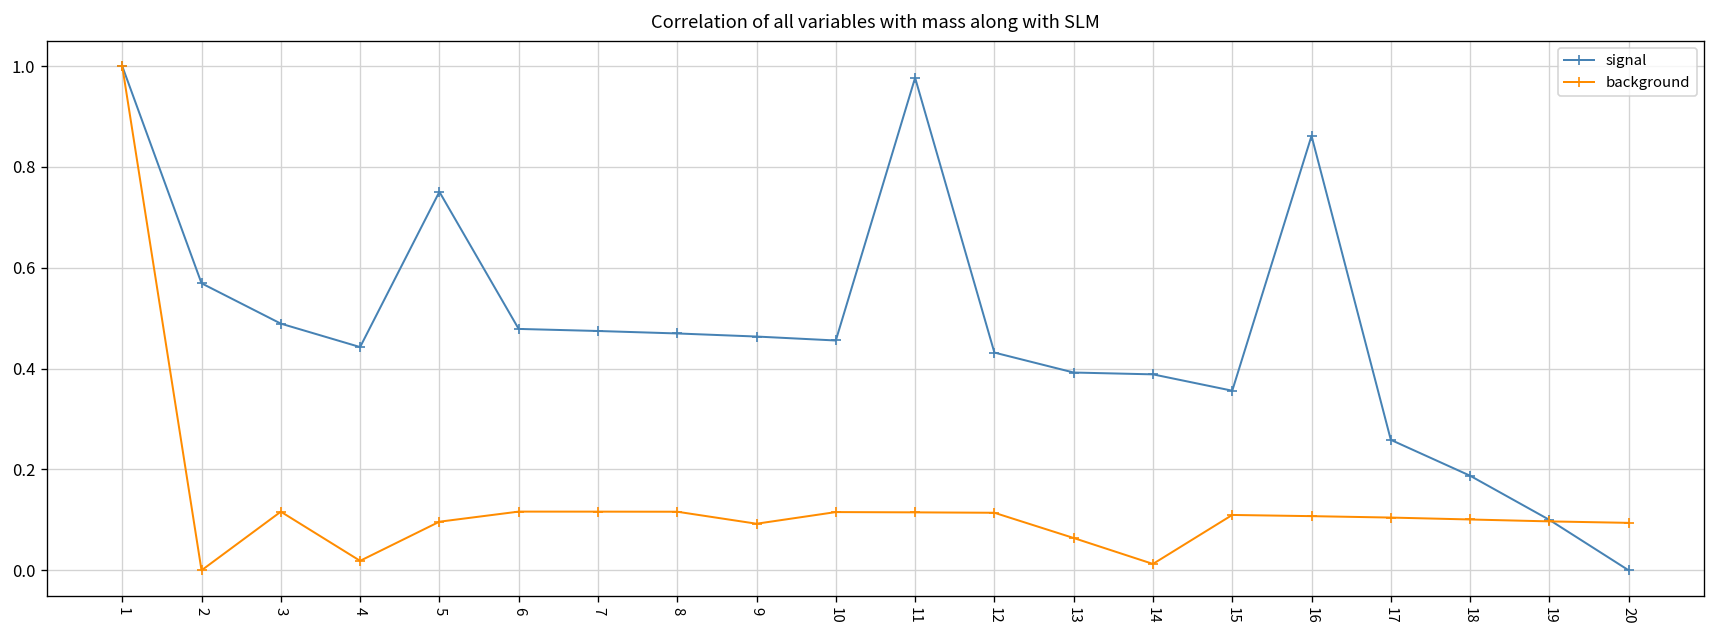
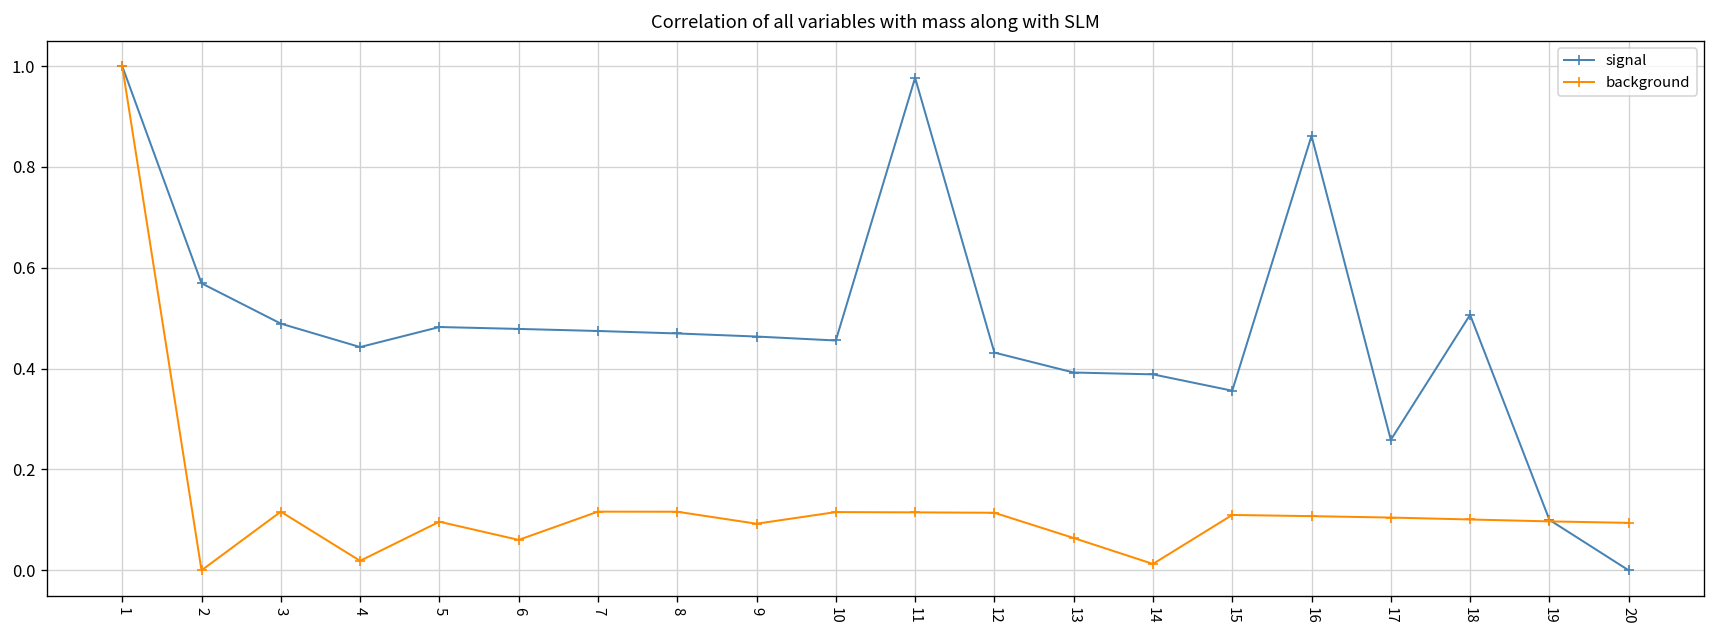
  {
    "signal": {
      "2": 0.57,
      "3": 0.49,
      "4": 0.44,
-     "5": 0.75,
+     "5": 0.48,
      "6": 0.48,
      "7": 0.47,
      "8": 0.47,
      "9": 0.46,
      "10": 0.46,
      "11": 0.98,
      "12": 0.43,
      "13": 0.39,
      "14": 0.39,
      "15": 0.36,
      "16": 0.86,
      "17": 0.26,
-     "18": 0.19,
+     "18": 0.51,
      "20": 0.00
    },
    "background": {
      "2": 0.00,
      "3": 0.12,
      "4": 0.02,
      "5": 0.10,
-     "6": 0.12,
+     "6": 0.06,
      "7": 0.12,
      "8": 0.12,
      "9": 0.09,
      "10": 0.12,
      "11": 0.11,
      "12": 0.11,
      "13": 0.06,
      "14": 0.01,
      "15": 0.11,
      "16": 0.11,
      "17": 0.10,
      "18": 0.10,
      "20": 0.09
    }
  }
